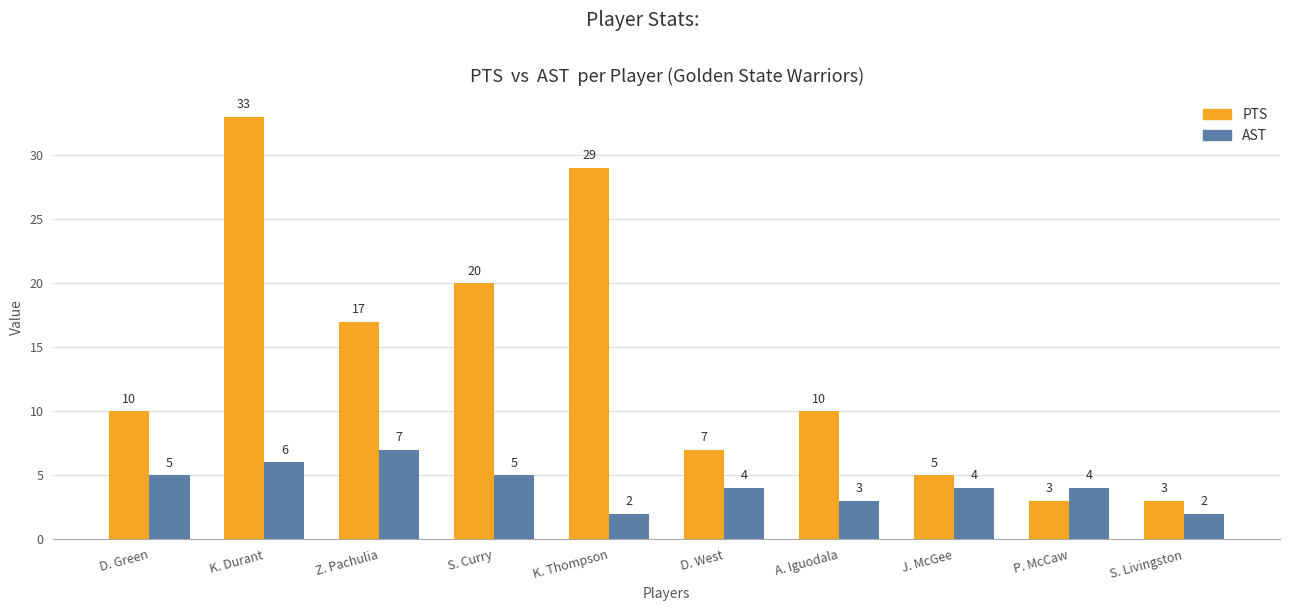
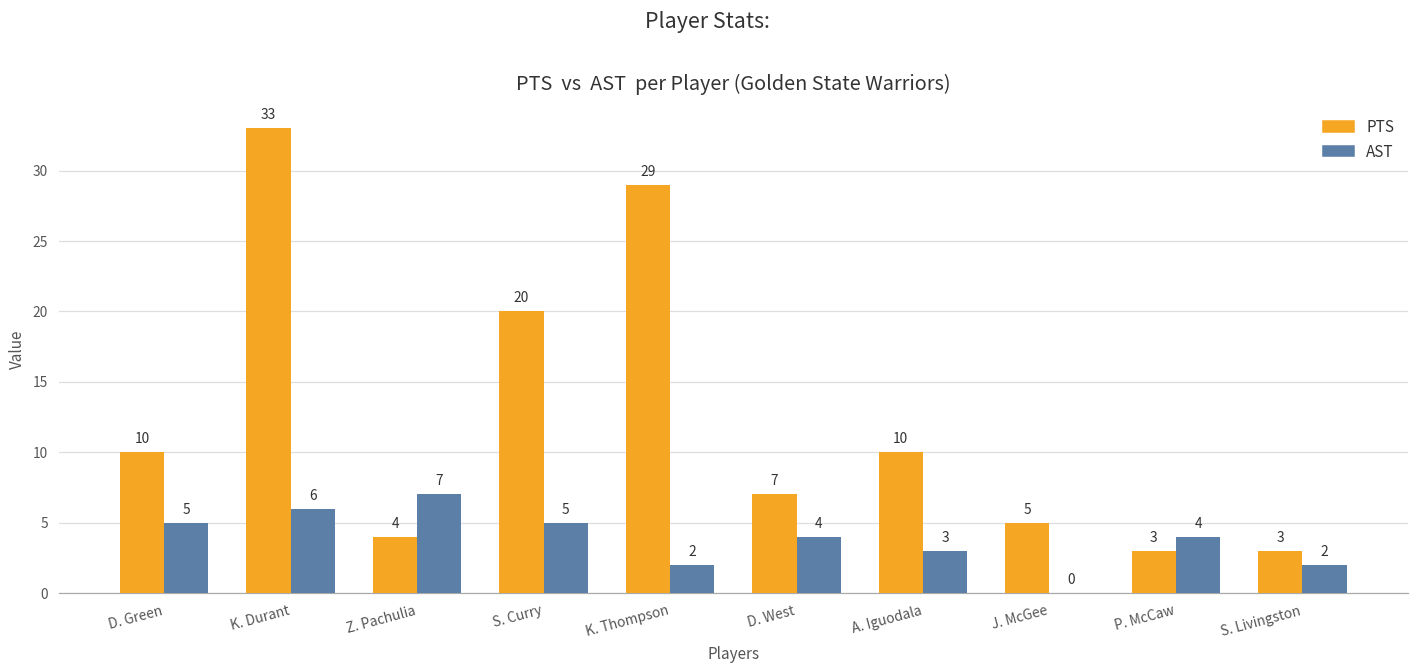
  {
    "PTS": {
      "D. Green": 10,
      "K. Durant": 33,
-     "Z. Pachulia": 17,
+     "Z. Pachulia": 4,
      "S. Curry": 20,
      "K. Thompson": 29,
      "D. West": 7,
      "A. Iguodala": 10,
      "J. McGee": 5,
      "P. McCaw": 3,
      "S. Livingston": 3
    },
    "AST": {
      "D. Green": 5,
      "K. Durant": 6,
      "Z. Pachulia": 7,
      "S. Curry": 5,
      "K. Thompson": 2,
      "D. West": 4,
      "A. Iguodala": 3,
-     "J. McGee": 4,
+     "J. McGee": 0,
      "P. McCaw": 4,
      "S. Livingston": 2
    }
  }
